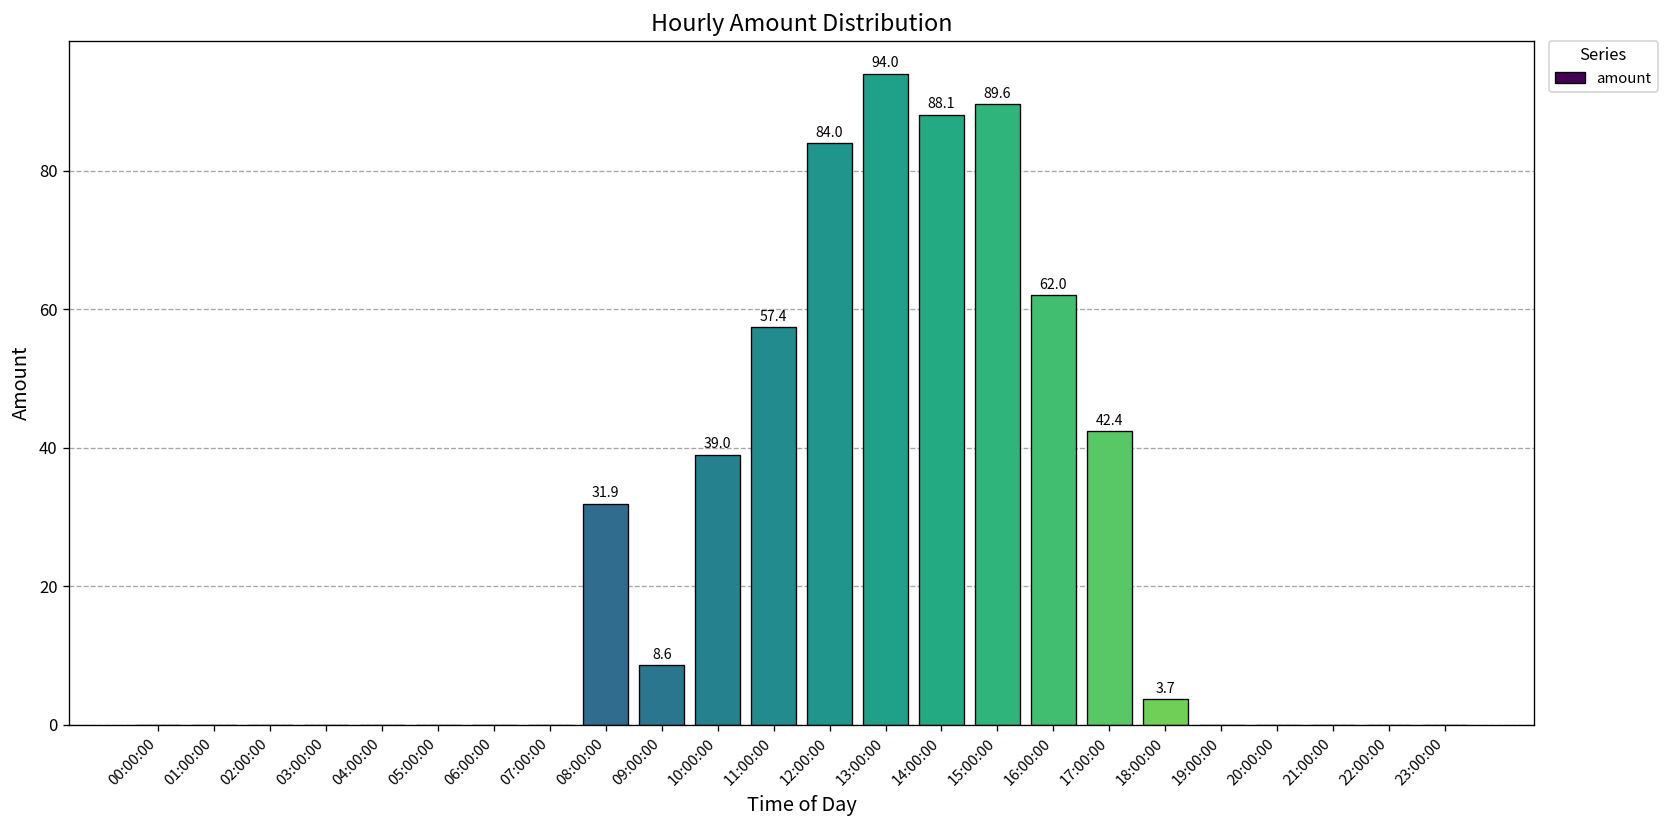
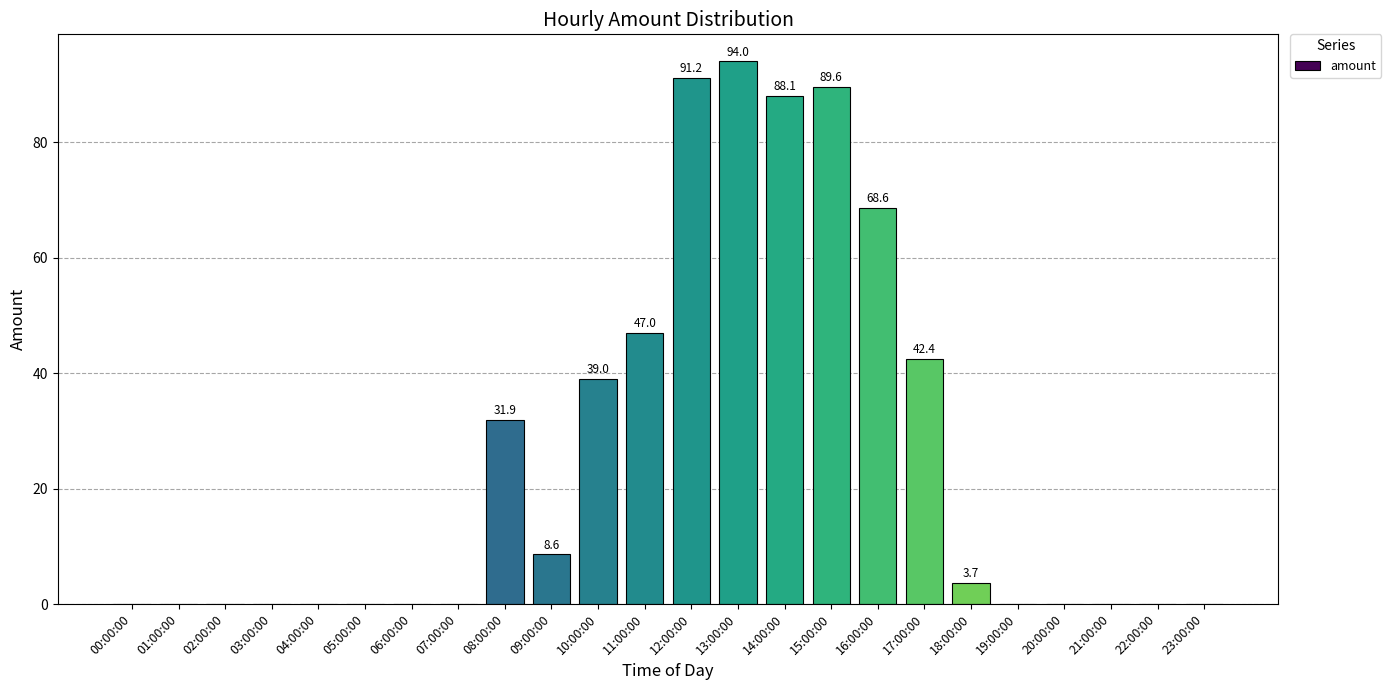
  {
    "08:00:00": 31.9,
    "09:00:00": 8.6,
    "10:00:00": 39.0,
-   "11:00:00": 57.4,
-   "12:00:00": 84.0,
+   "11:00:00": 47.0,
+   "12:00:00": 91.2,
    "13:00:00": 94.0,
    "14:00:00": 88.1,
    "15:00:00": 89.6,
-   "16:00:00": 62.0,
+   "16:00:00": 68.6,
    "17:00:00": 42.4,
    "18:00:00": 3.7
  }
